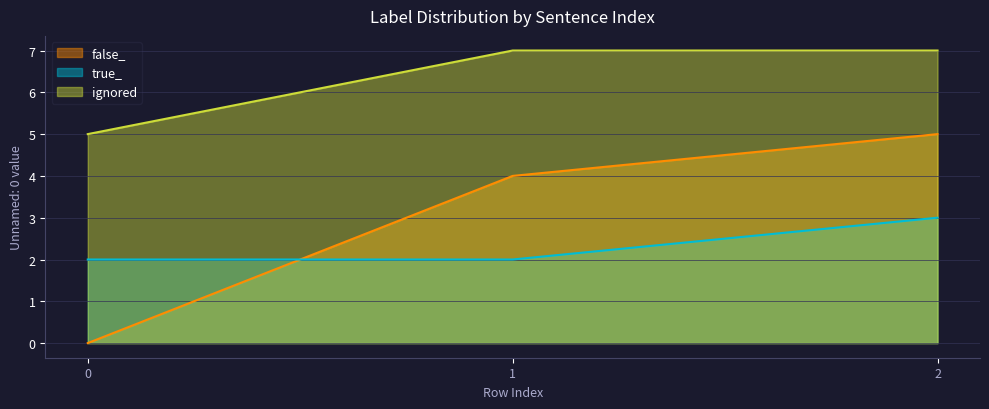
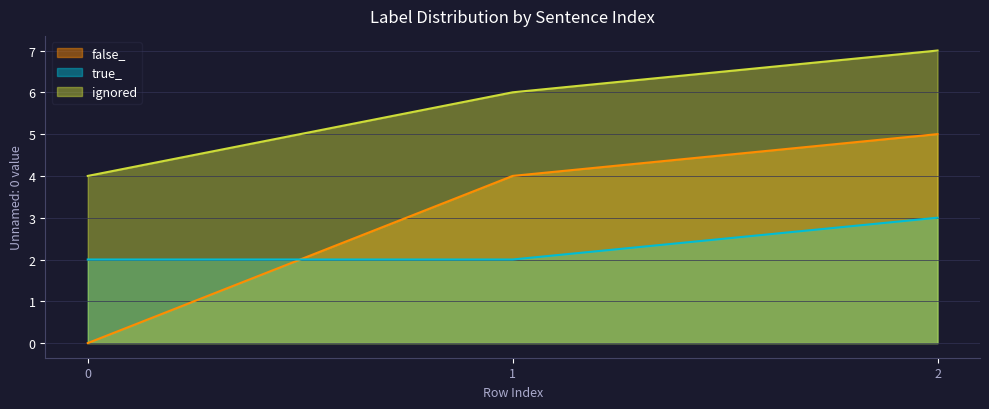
  {
    "false_": {
      "0": 0,
      "1": 4,
      "2": 5
    },
    "true_": {
      "0": 2,
      "1": 2,
      "2": 3
    },
    "ignored": {
-     "0": 5,
-     "1": 7,
+     "0": 4,
+     "1": 6,
      "2": 7
    }
  }
